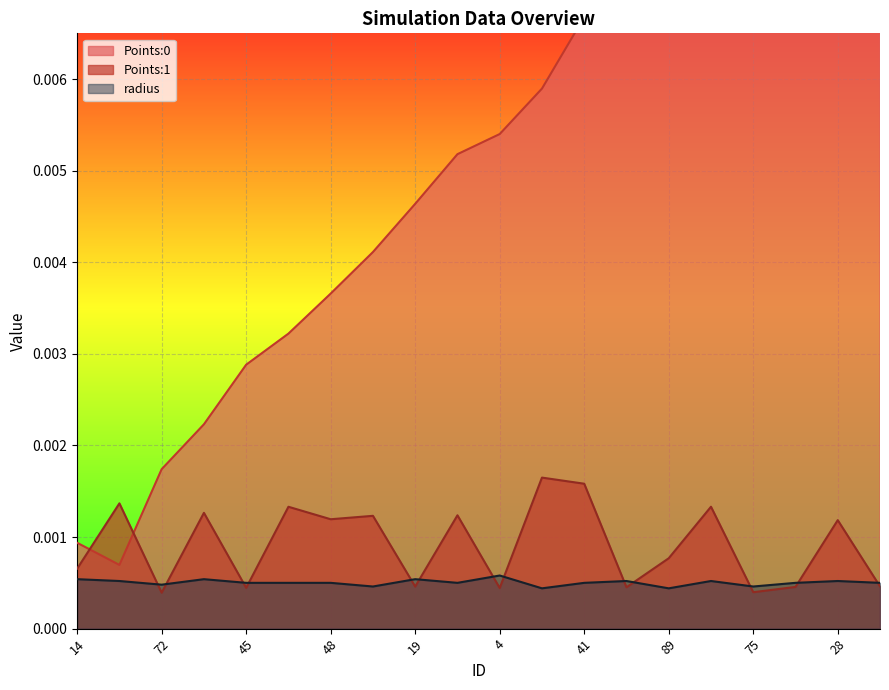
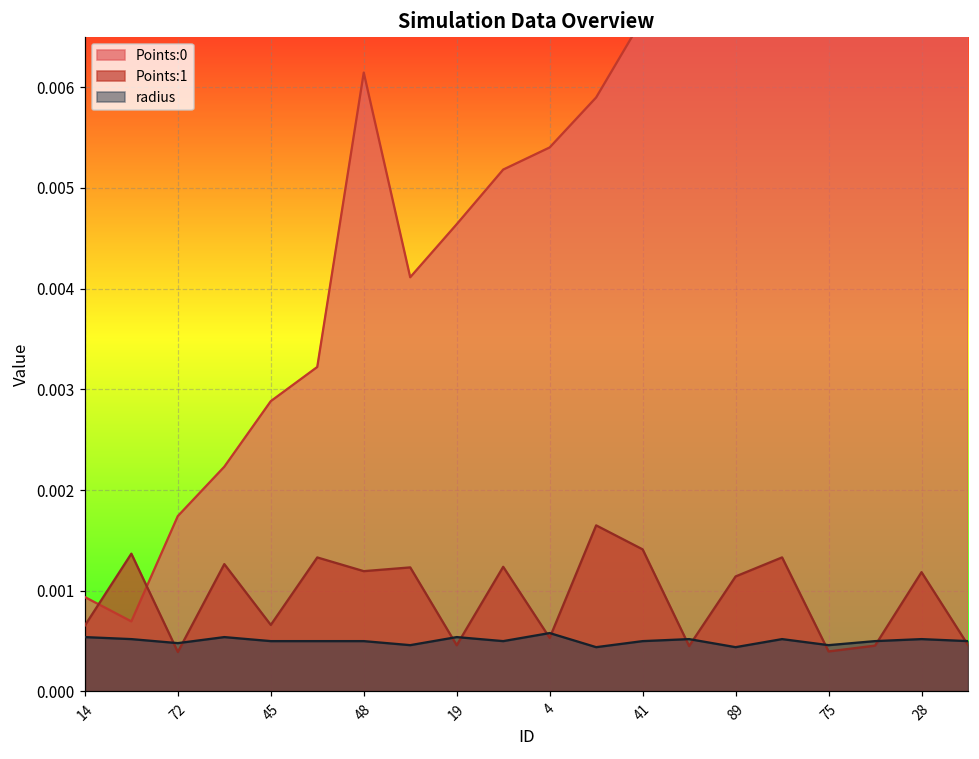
  {
    "Points:0": {
      "14": 0.0009,
      "72": 0.0017,
      "45": 0.0029,
-     "48": 0.0037,
+     "48": 0.0061,
      "4": 0.0054
    },
    "Points:1": {
      "14": 0.0007,
      "72": 0.0004,
-     "45": 0.0004,
+     "45": 0.0007,
      "48": 0.0012,
-     "4": 0.0004,
-     "41": 0.0016,
-     "89": 0.0008,
+     "4": 0.0005,
+     "41": 0.0014,
+     "89": 0.0011,
      "75": 0.0004,
      "28": 0.0012
    },
    "radius": {
      "14": 0.0005,
      "72": 0.0005,
      "45": 0.0005,
      "48": 0.0005,
      "4": 0.0006,
      "41": 0.0005,
      "89": 0.0004,
      "75": 0.0005,
      "28": 0.0005
    }
  }
